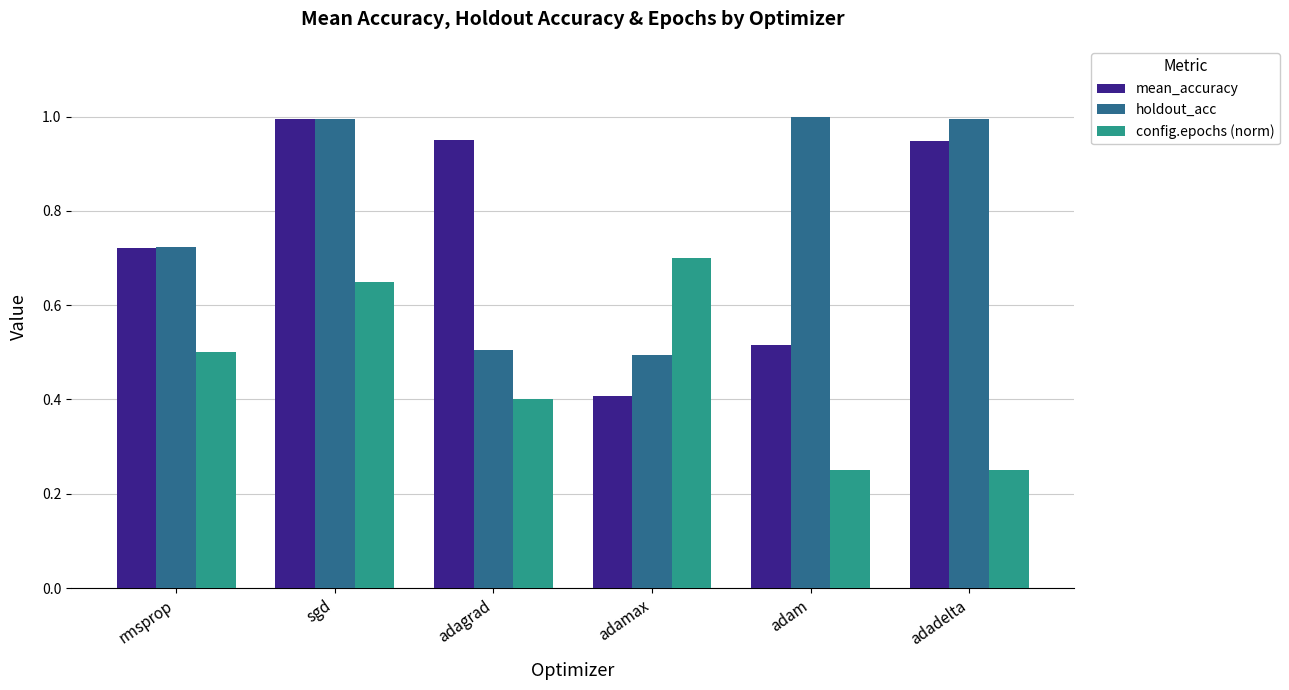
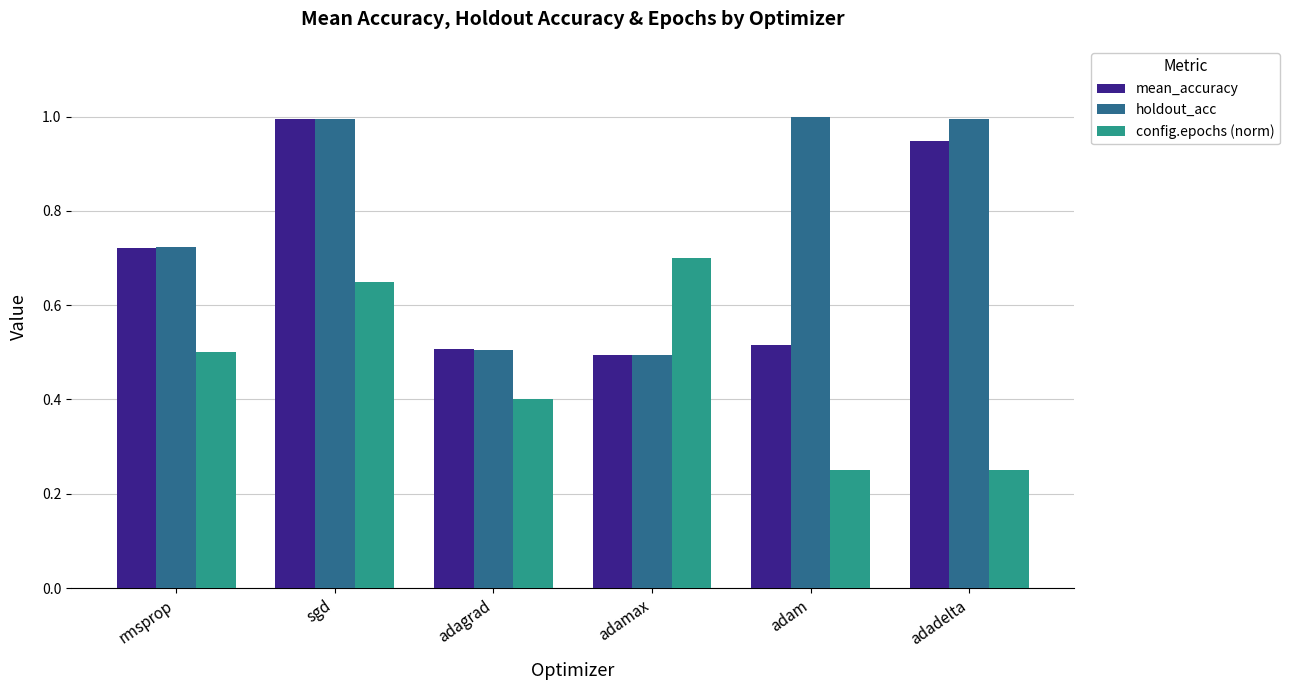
  {
    "mean_accuracy": {
      "rmsprop": 0.72,
      "sgd": 1.00,
-     "adagrad": 0.95,
-     "adamax": 0.41,
+     "adagrad": 0.51,
+     "adamax": 0.49,
      "adam": 0.51,
      "adadelta": 0.95
    }
  }
